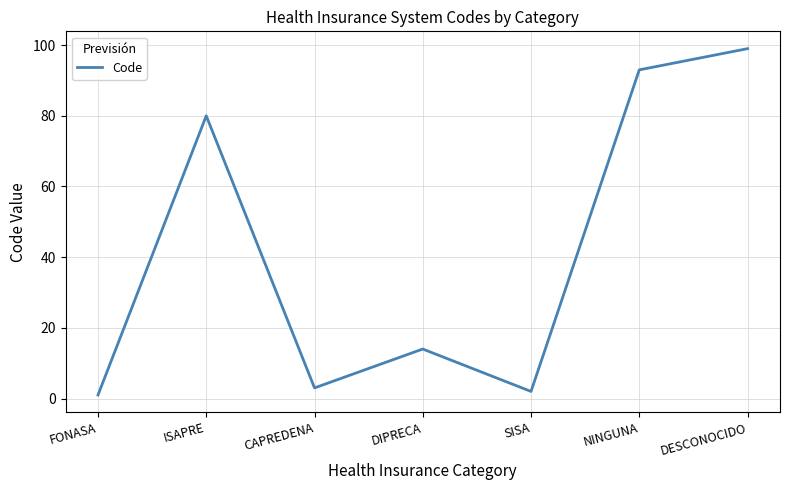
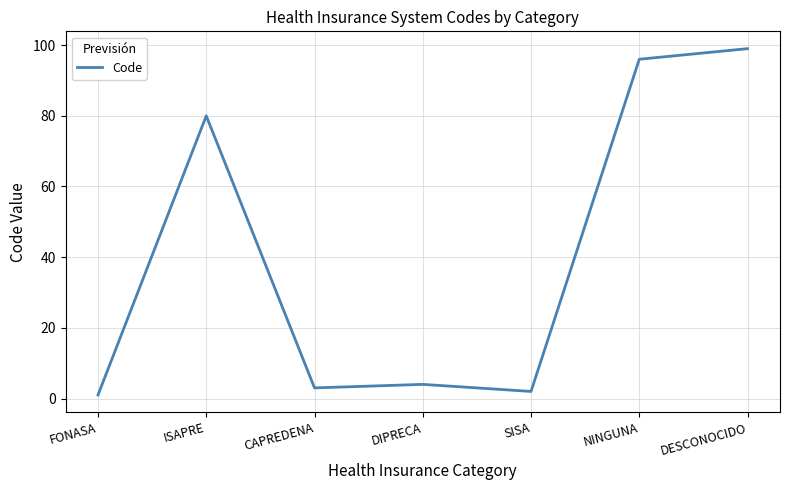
  {
    "FONASA": 1,
    "ISAPRE": 80,
    "CAPREDENA": 3,
-   "DIPRECA": 14,
+   "DIPRECA": 4,
    "SISA": 2,
-   "NINGUNA": 93,
+   "NINGUNA": 96,
    "DESCONOCIDO": 99
  }
